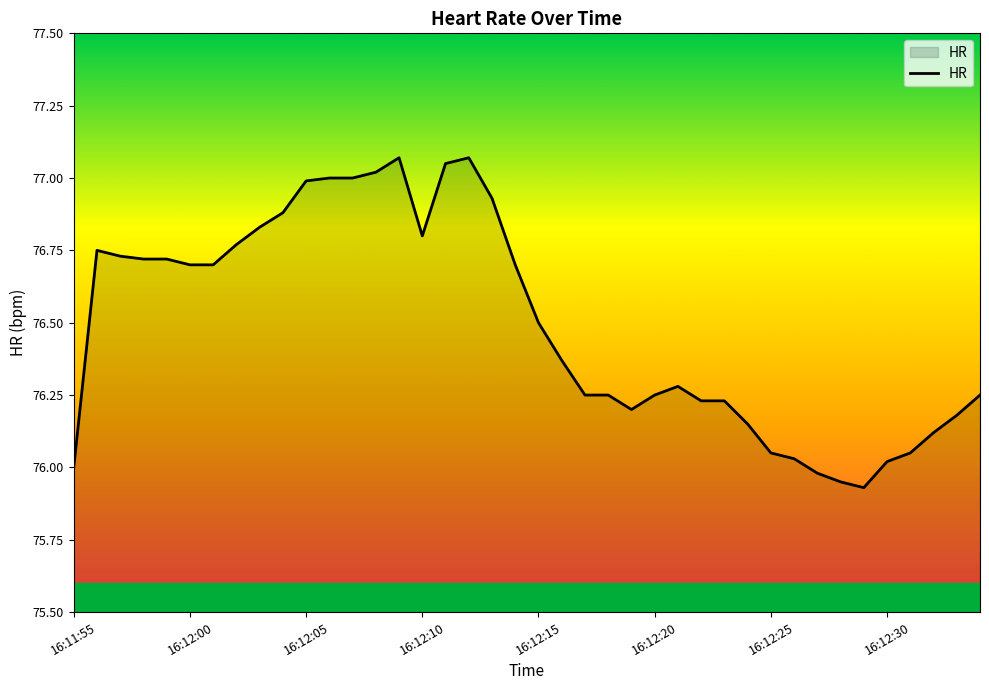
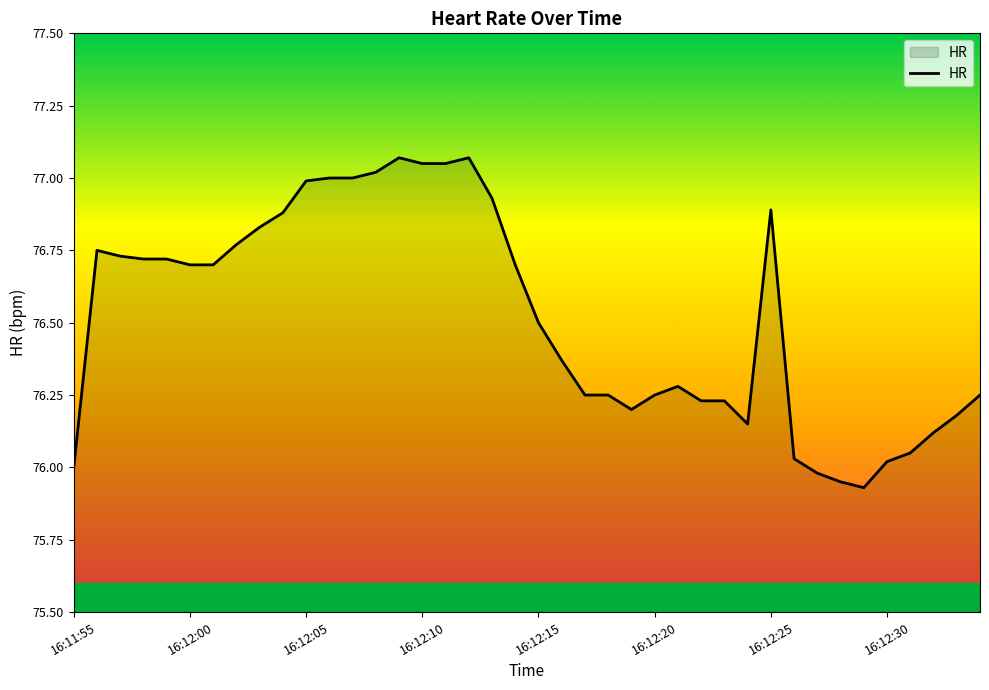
  {
    "16:11:55": 76.00,
    "16:12:00": 76.70,
    "16:12:05": 76.99,
-   "16:12:10": 76.80,
+   "16:12:10": 77.05,
    "16:12:15": 76.50,
    "16:12:20": 76.25,
-   "16:12:25": 76.05,
+   "16:12:25": 76.89,
    "16:12:30": 76.02
  }
